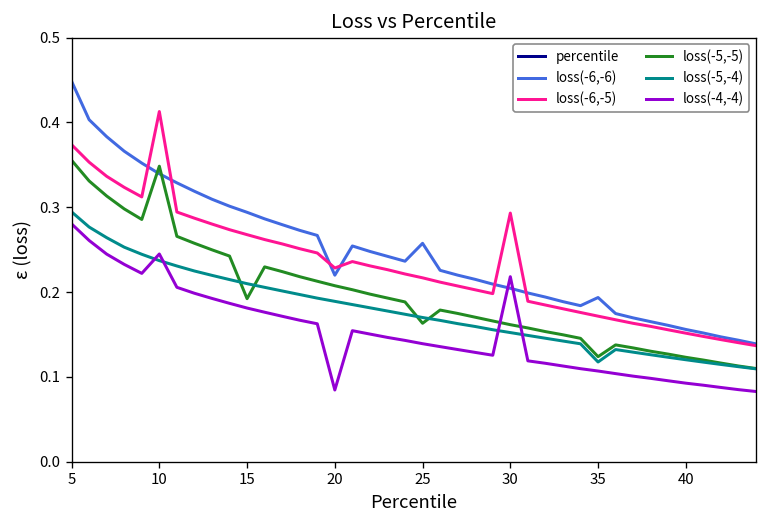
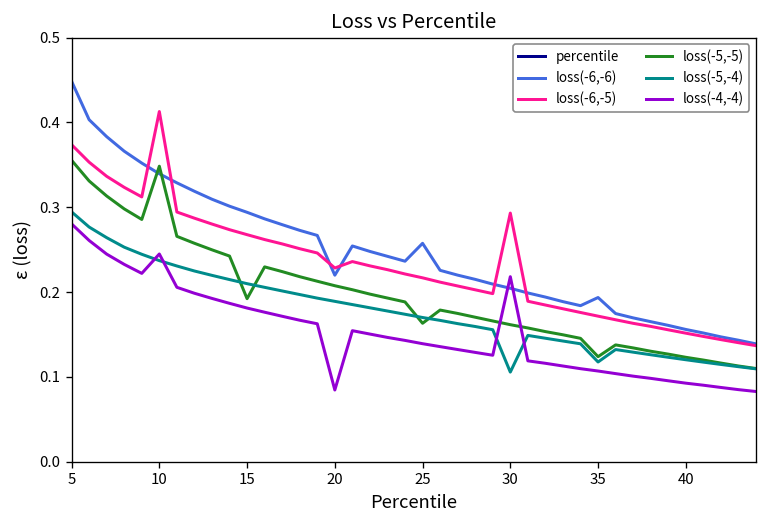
  {
    "loss(-6,-6)": {
      "5": 0.45,
      "10": 0.34,
      "15": 0.29,
      "20": 0.22,
      "25": 0.26,
      "30": 0.20,
      "35": 0.19,
      "40": 0.16
    },
    "loss(-6,-5)": {
      "5": 0.37,
      "10": 0.41,
      "15": 0.27,
      "20": 0.23,
      "25": 0.22,
      "30": 0.29,
      "35": 0.17,
      "40": 0.15
    },
    "loss(-5,-5)": {
      "5": 0.36,
      "10": 0.35,
      "15": 0.19,
      "20": 0.21,
      "25": 0.16,
      "30": 0.16,
      "35": 0.12
    },
    "loss(-5,-4)": {
      "5": 0.29,
      "10": 0.24,
      "15": 0.21,
      "20": 0.19,
      "25": 0.17,
-     "30": 0.15,
+     "30": 0.11,
      "35": 0.12
    },
    "loss(-4,-4)": {
      "5": 0.28,
      "10": 0.24,
      "15": 0.18,
      "20": 0.08,
      "25": 0.14,
      "30": 0.22,
      "35": 0.11,
      "40": 0.09
    }
  }
